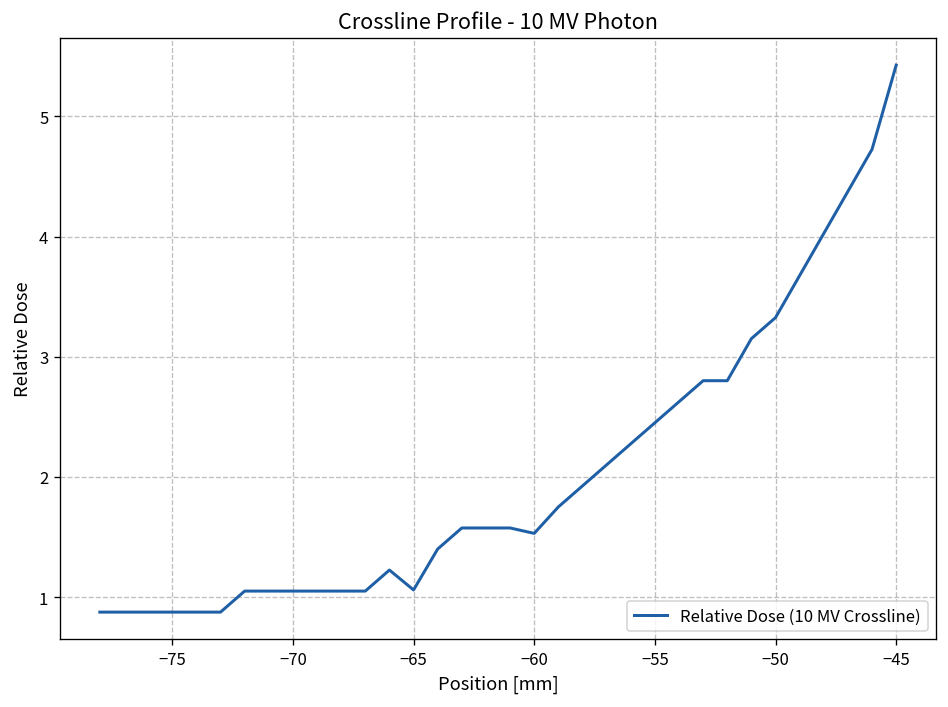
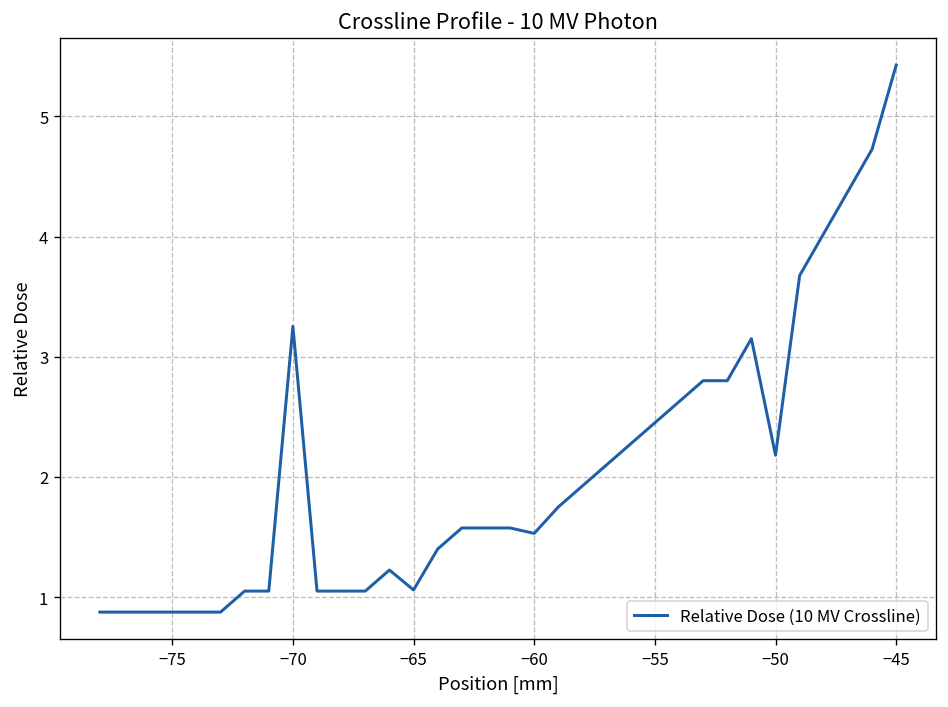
  {
    "−75": 0.88,
-   "−70": 1.05,
+   "−70": 3.25,
    "−65": 1.06,
    "−60": 1.53,
    "−55": 2.45,
-   "−50": 3.33,
+   "−50": 2.18,
    "−45": 5.43
  }
